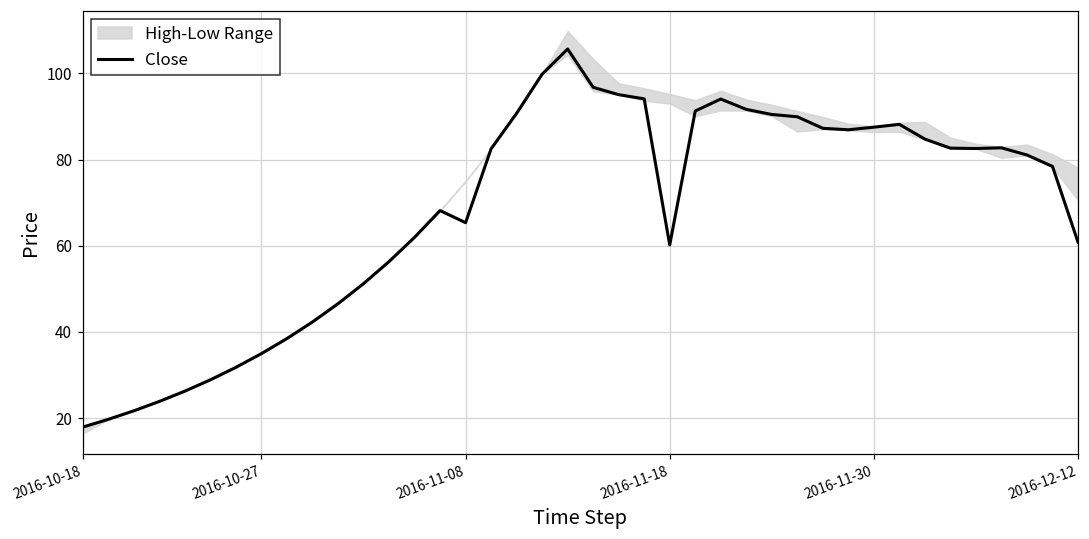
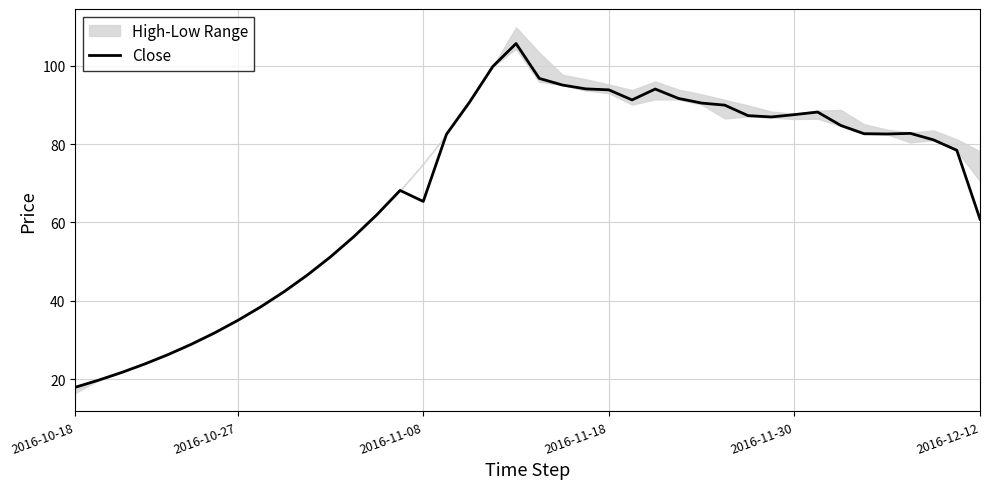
  {
    "Close": {
      "2016-11-08": 65,
-     "2016-11-18": 60,
+     "2016-11-18": 94,
      "2016-12-12": 61
    }
  }
